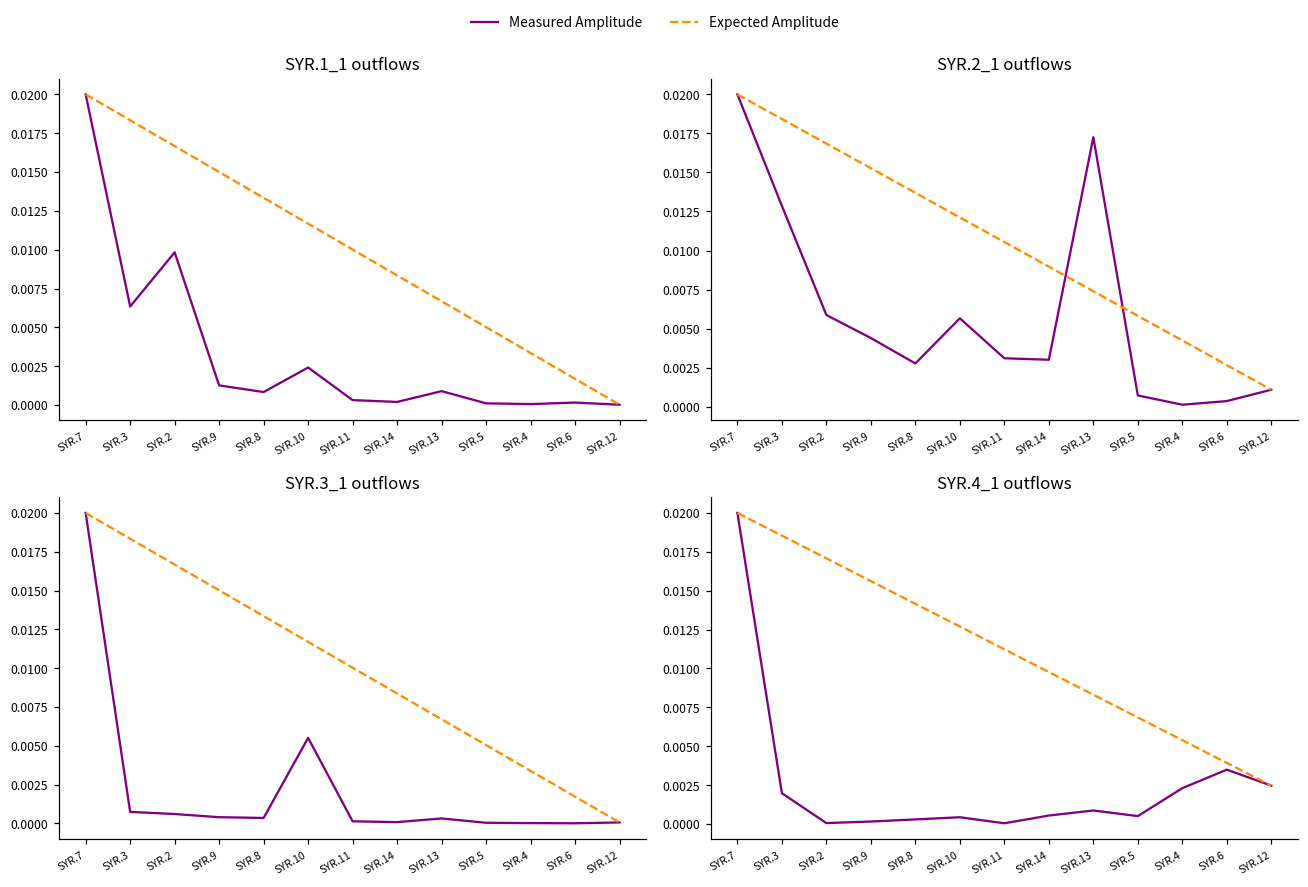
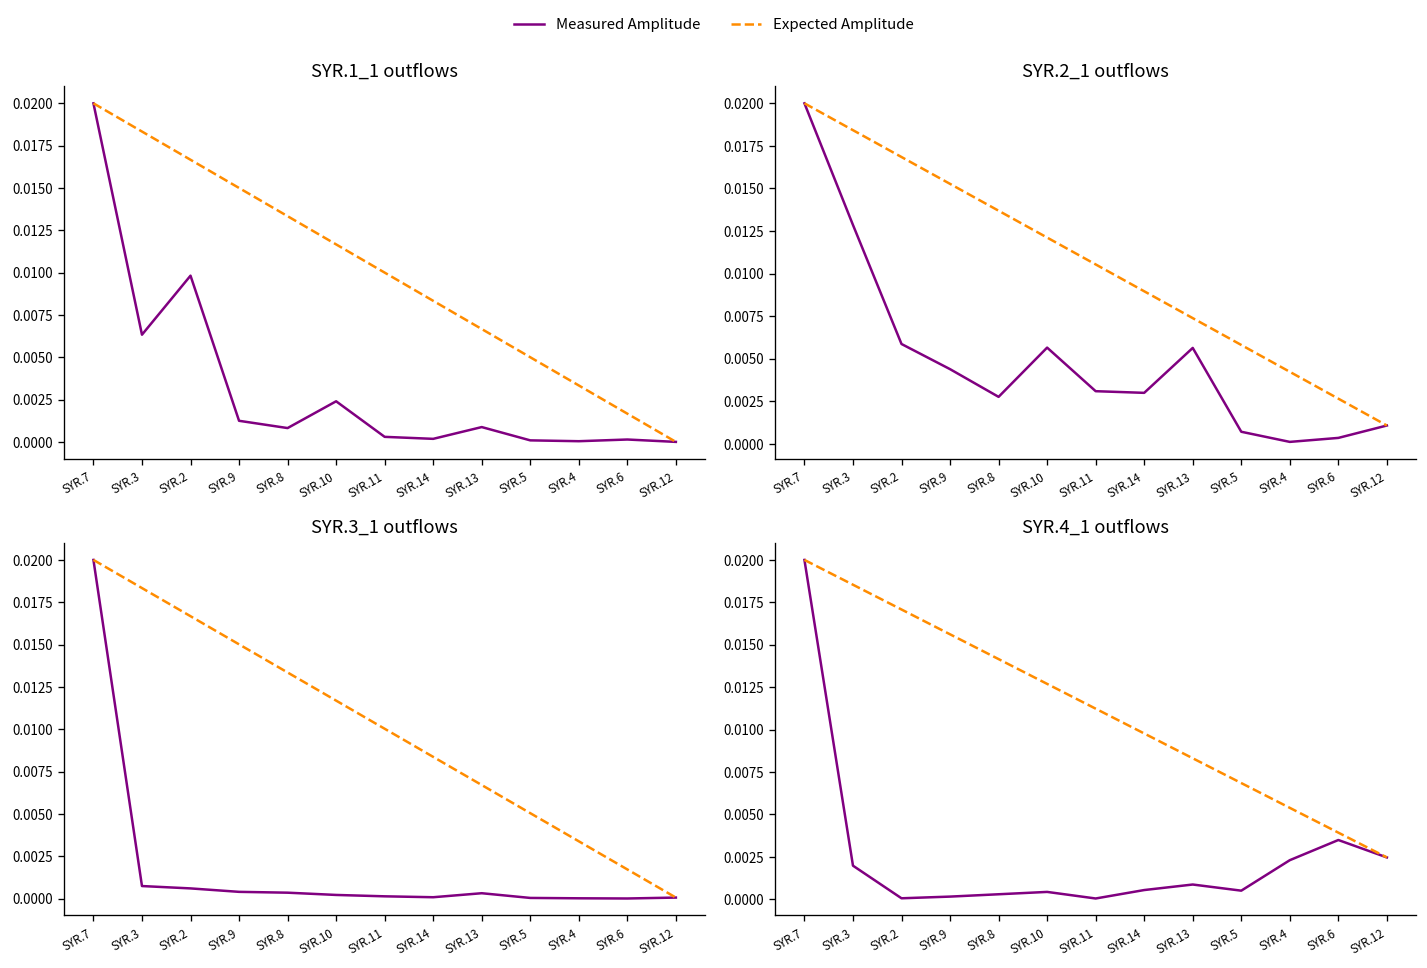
  {
    "SYR.1_1 outflows": {
      "Measured Amplitude": {
        "SYR.3": 0.0063,
        "SYR.2": 0.0098,
        "SYR.9": 0.0013,
        "SYR.8": 0.0008,
        "SYR.10": 0.0024,
        "SYR.11": 0.0003,
        "SYR.14": 0.0002,
        "SYR.13": 0.0009,
        "SYR.5": 0.0001,
        "SYR.4": 0.0001,
        "SYR.6": 0.0002
      },
      "Expected Amplitude": {
        "SYR.3": 0.0183,
        "SYR.2": 0.0167,
        "SYR.9": 0.0150,
        "SYR.8": 0.0133,
        "SYR.10": 0.0117,
        "SYR.11": 0.0100,
        "SYR.14": 0.0083,
        "SYR.13": 0.0067,
        "SYR.5": 0.0050,
        "SYR.4": 0.0033,
        "SYR.6": 0.0017
      }
    },
    "SYR.2_1 outflows": {
      "Measured Amplitude": {
        "SYR.3": 0.0129,
        "SYR.2": 0.0059,
        "SYR.9": 0.0044,
        "SYR.8": 0.0028,
        "SYR.10": 0.0057,
        "SYR.11": 0.0031,
        "SYR.14": 0.0030,
-       "SYR.13": 0.0173,
+       "SYR.13": 0.0056,
        "SYR.5": 0.0007,
        "SYR.4": 0.0001,
        "SYR.6": 0.0004
      },
      "Expected Amplitude": {
        "SYR.3": 0.0184,
        "SYR.2": 0.0168,
        "SYR.9": 0.0153,
        "SYR.8": 0.0137,
        "SYR.10": 0.0121,
        "SYR.11": 0.0105,
        "SYR.14": 0.0090,
        "SYR.13": 0.0074,
        "SYR.5": 0.0058,
        "SYR.4": 0.0042,
        "SYR.6": 0.0027
      }
    },
    "SYR.3_1 outflows": {
      "Measured Amplitude": {
        "SYR.3": 0.0007,
        "SYR.2": 0.0006,
        "SYR.9": 0.0004,
        "SYR.8": 0.0004,
-       "SYR.10": 0.0055,
+       "SYR.10": 0.0002,
        "SYR.11": 0.0001,
        "SYR.14": 0.0001,
        "SYR.13": 0.0003,
        "SYR.5": 0.0000,
        "SYR.4": 0.0000,
        "SYR.6": 0.0000
      },
      "Expected Amplitude": {
        "SYR.3": 0.0183,
        "SYR.2": 0.0167,
        "SYR.9": 0.0150,
        "SYR.8": 0.0134,
        "SYR.10": 0.0117,
        "SYR.11": 0.0100,
        "SYR.14": 0.0084,
        "SYR.13": 0.0067,
        "SYR.5": 0.0050,
        "SYR.4": 0.0034,
        "SYR.6": 0.0017
      }
    },
    "SYR.4_1 outflows": {
      "Measured Amplitude": {
        "SYR.3": 0.0020,
        "SYR.2": 0.0001,
        "SYR.9": 0.0002,
        "SYR.8": 0.0003,
        "SYR.10": 0.0004,
        "SYR.11": 0.0000,
        "SYR.14": 0.0005,
        "SYR.13": 0.0009,
        "SYR.5": 0.0005,
        "SYR.4": 0.0023,
        "SYR.6": 0.0035
      },
      "Expected Amplitude": {
        "SYR.3": 0.0185,
        "SYR.2": 0.0171,
        "SYR.9": 0.0156,
        "SYR.8": 0.0142,
        "SYR.10": 0.0127,
        "SYR.11": 0.0112,
        "SYR.14": 0.0098,
        "SYR.13": 0.0083,
        "SYR.5": 0.0069,
        "SYR.4": 0.0054,
        "SYR.6": 0.0039
      }
    }
  }
